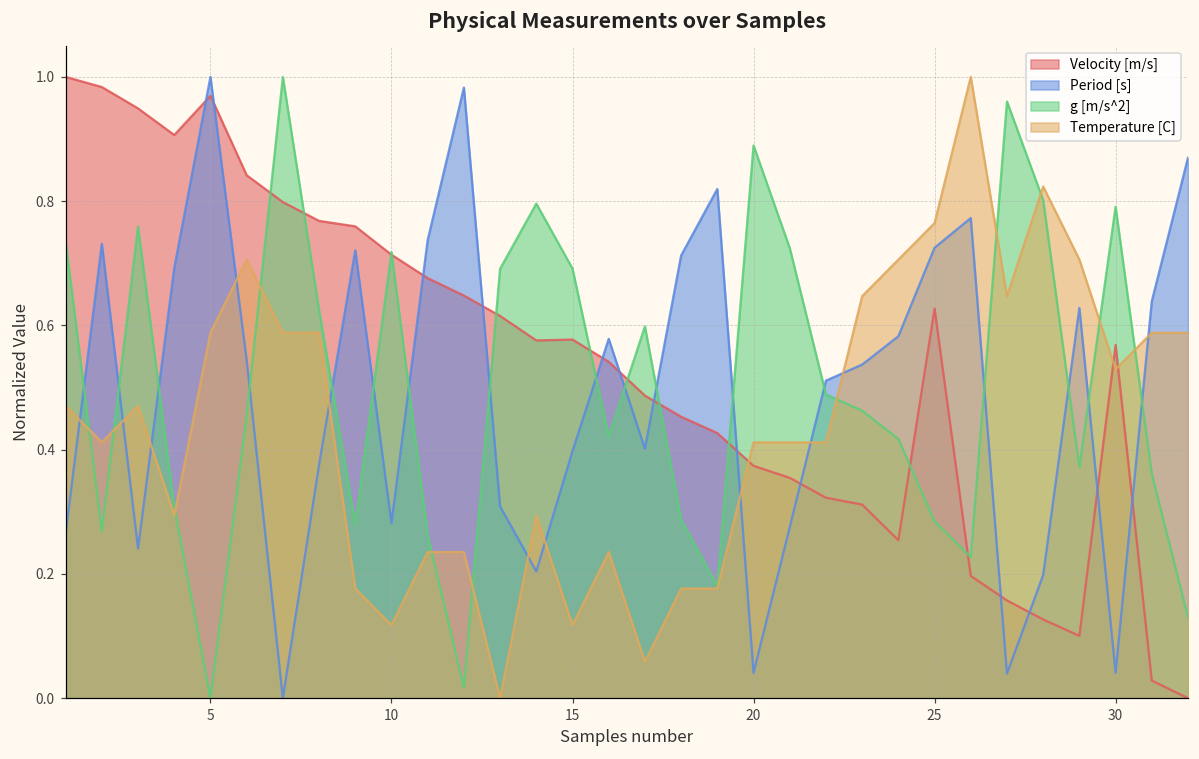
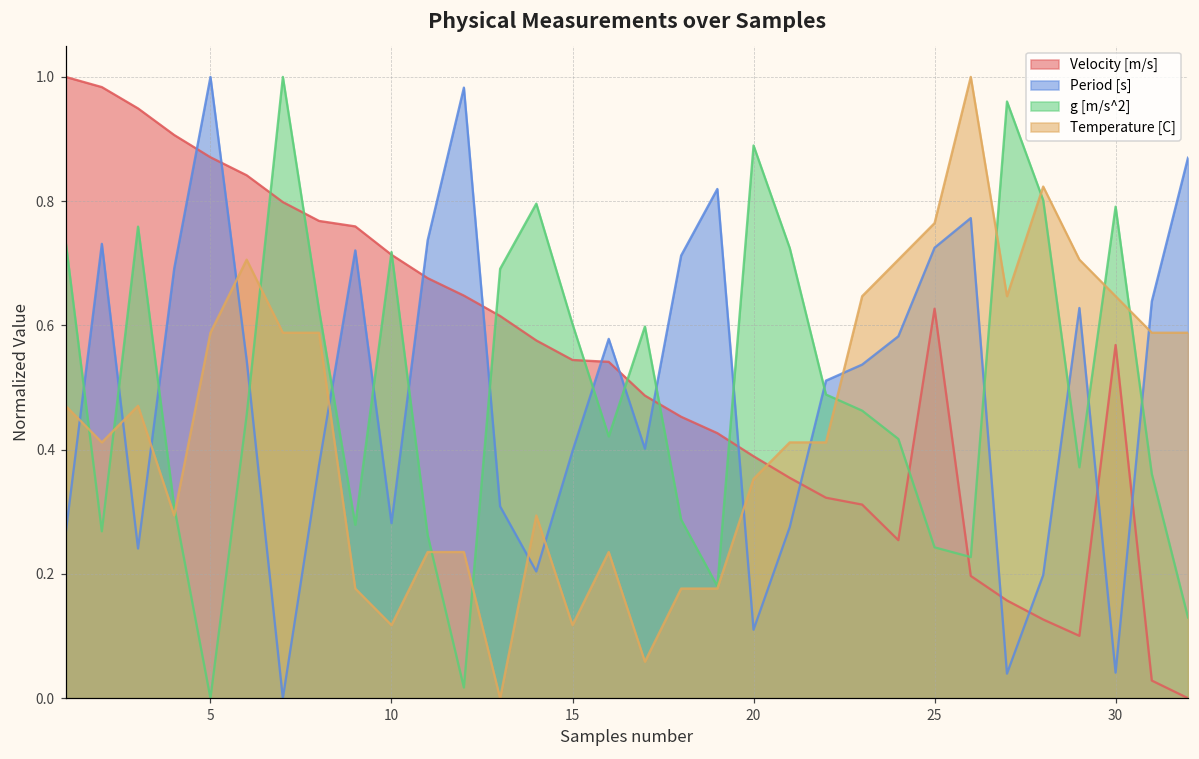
  {
    "Velocity [m/s]": {
-     "5": 0.97,
-     "15": 0.58,
-     "20": 0.37,
+     "5": 0.87,
+     "15": 0.54,
+     "20": 0.39,
      "25": 0.63,
      "30": 0.57
    },
    "Period [s]": {
      "5": 1.00,
      "10": 0.28,
      "15": 0.40,
-     "20": 0.04,
+     "20": 0.11,
      "25": 0.73,
      "30": 0.04
    },
    "g [m/s^2]": {
      "5": 0.00,
-     "15": 0.69,
+     "15": 0.60,
      "20": 0.89,
-     "25": 0.28,
+     "25": 0.24,
      "30": 0.79
    },
    "Temperature [C]": {
      "5": 0.59,
      "10": 0.12,
      "15": 0.12,
-     "20": 0.41,
+     "20": 0.35,
      "25": 0.76,
-     "30": 0.53
+     "30": 0.65
    }
  }
